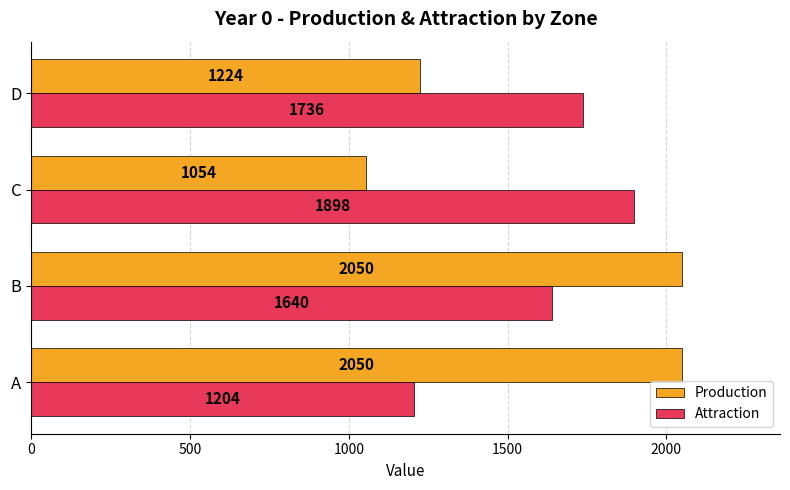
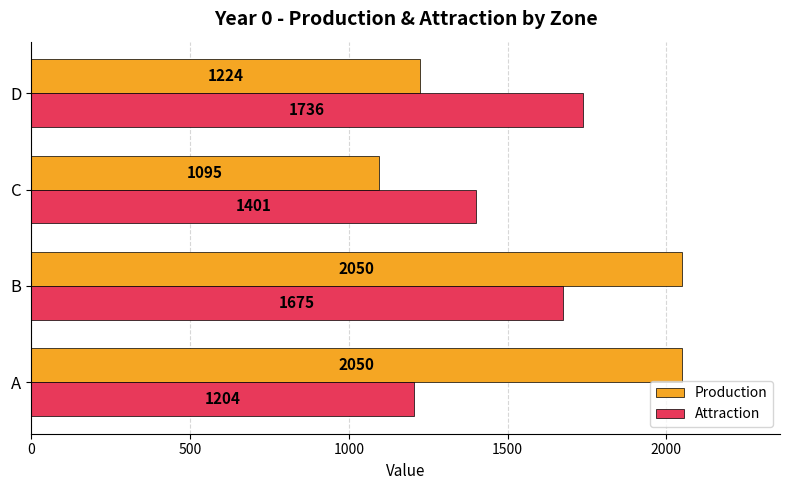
  {
    "Production": {
      "D": 1224,
-     "C": 1054,
+     "C": 1095,
      "B": 2050,
      "A": 2050
    },
    "Attraction": {
      "D": 1736,
-     "C": 1898,
-     "B": 1640,
+     "C": 1401,
+     "B": 1675,
      "A": 1204
    }
  }
